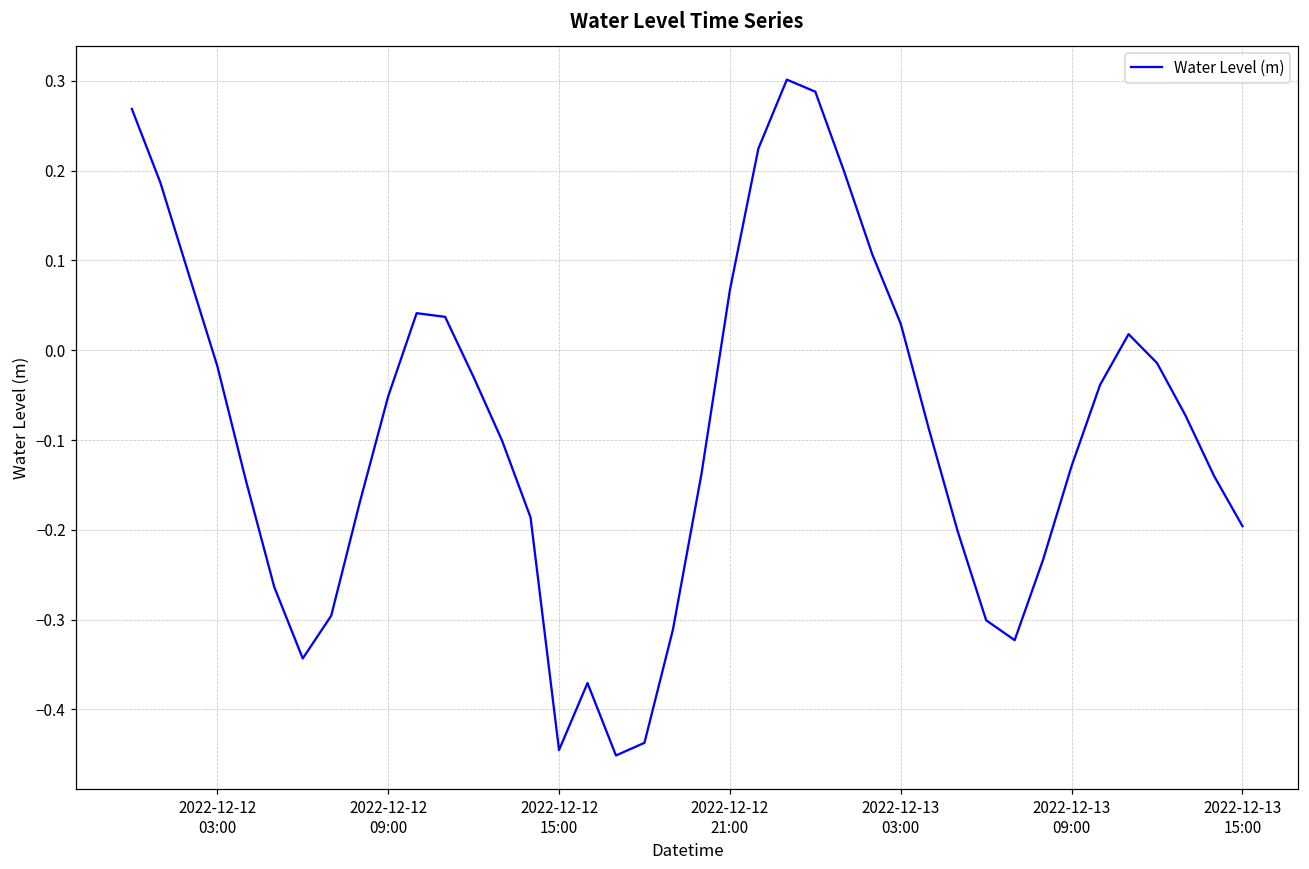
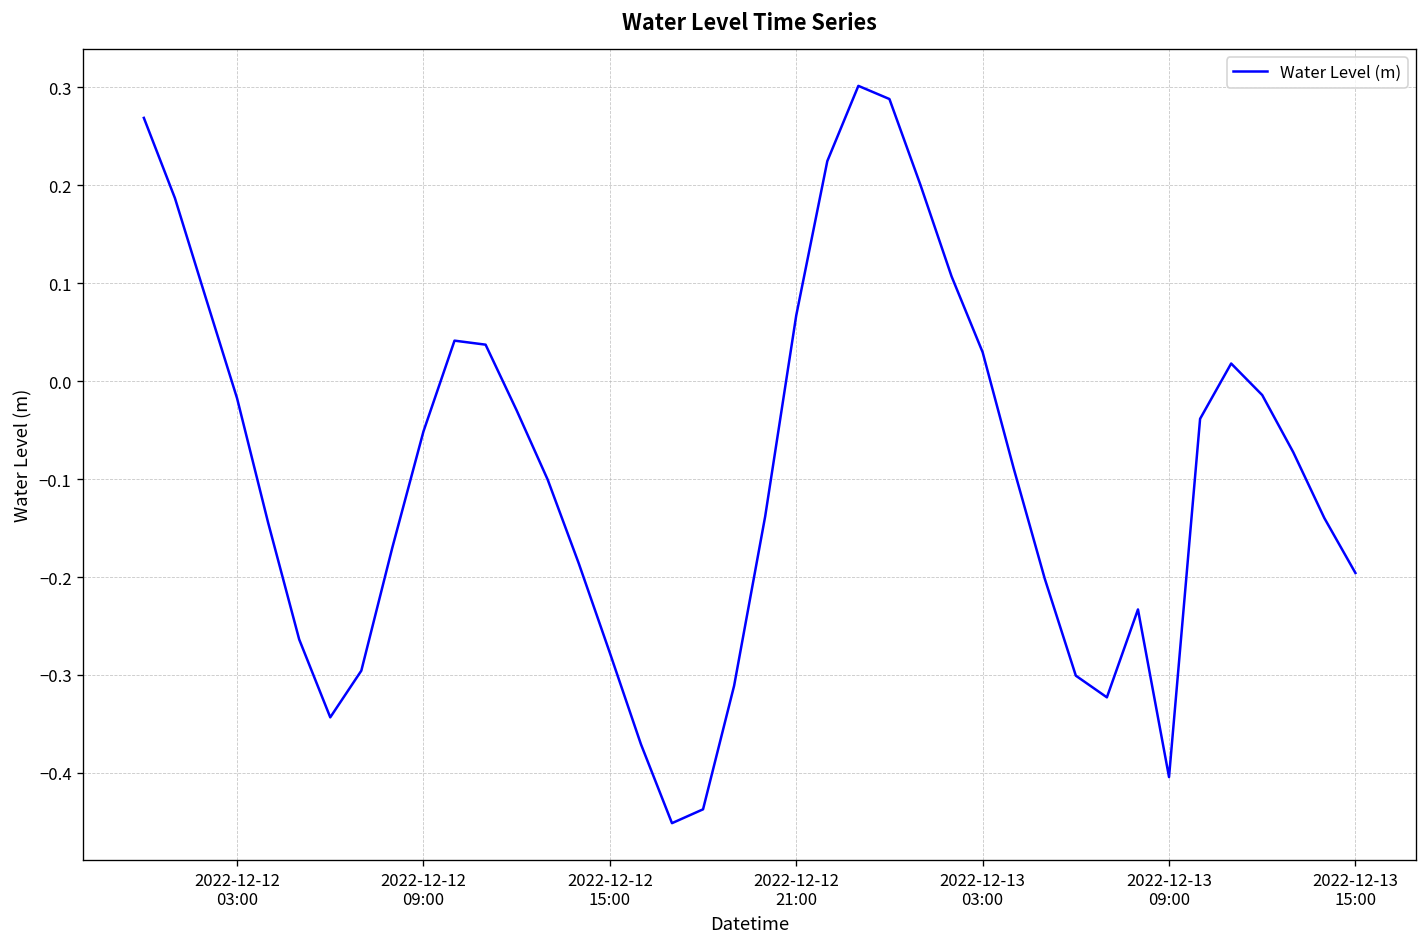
  {
    "2022-12-12 03:00": -0.02,
    "2022-12-12 09:00": -0.05,
-   "2022-12-12 15:00": -0.45,
+   "2022-12-12 15:00": -0.28,
    "2022-12-12 21:00": 0.07,
    "2022-12-13 03:00": 0.03,
-   "2022-12-13 09:00": -0.13,
+   "2022-12-13 09:00": -0.40,
    "2022-12-13 15:00": -0.20
  }
